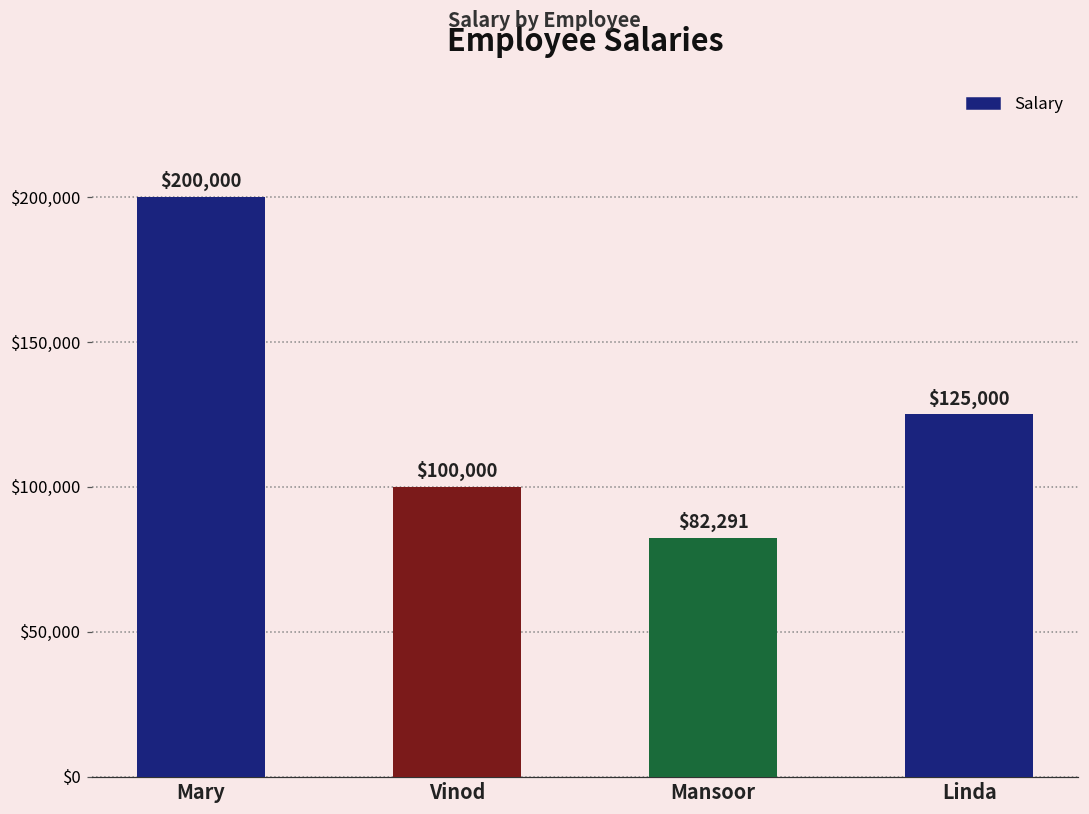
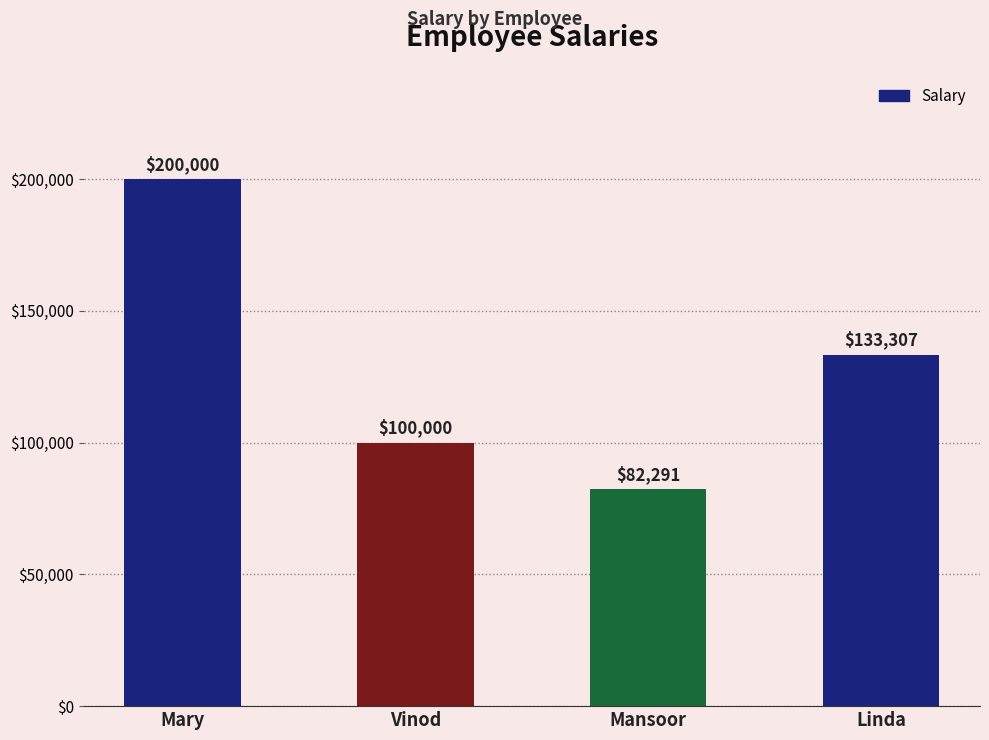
  {
    "Mary": "$200,000",
    "Vinod": "$100,000",
    "Mansoor": "$82,291",
-   "Linda": "$125,000"
+   "Linda": "$133,307"
  }
